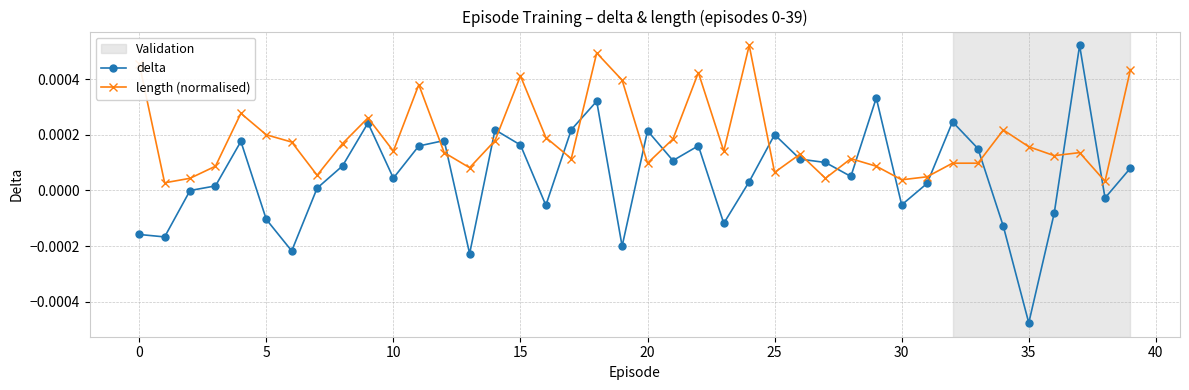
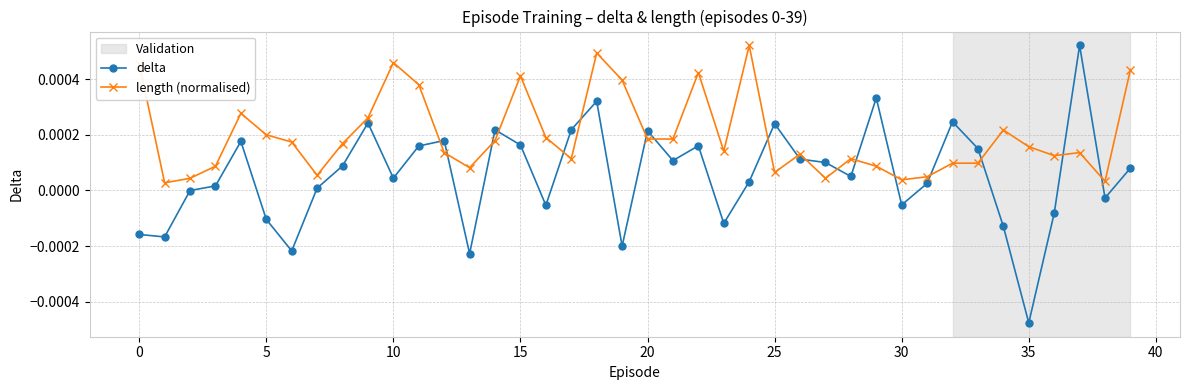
  {
    "delta": {
      "0": -0.00016,
      "5": -0.00010,
      "10": 0.00004,
      "15": 0.00016,
      "20": 0.00021,
-     "25": 0.00020,
+     "25": 0.00024,
      "30": -0.00005,
      "35": -0.00048
    },
    "length (normalised)": {
      "5": 0.00020,
-     "10": 0.00014,
+     "10": 0.00046,
      "15": 0.00041,
-     "20": 0.00010,
+     "20": 0.00018,
      "25": 0.00006,
      "30": 0.00004,
      "35": 0.00016
    }
  }
